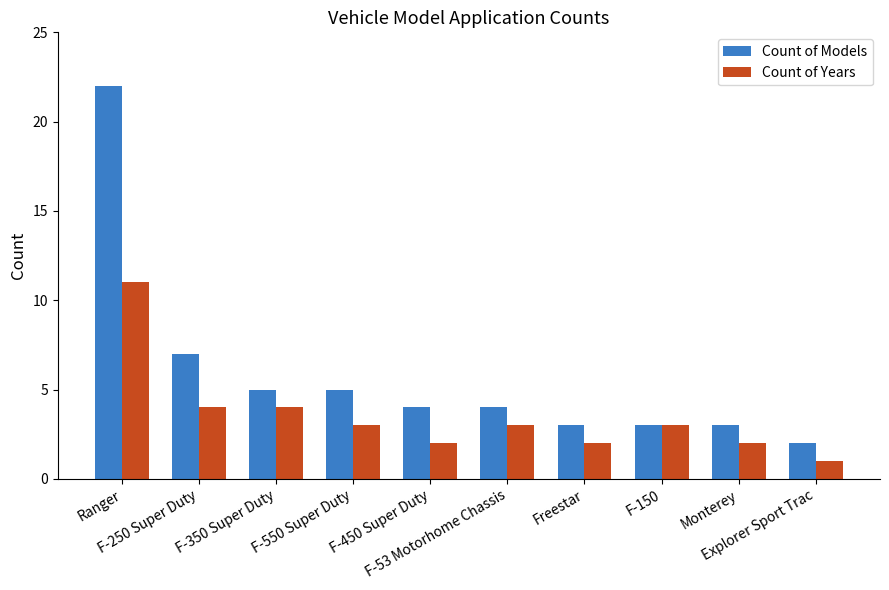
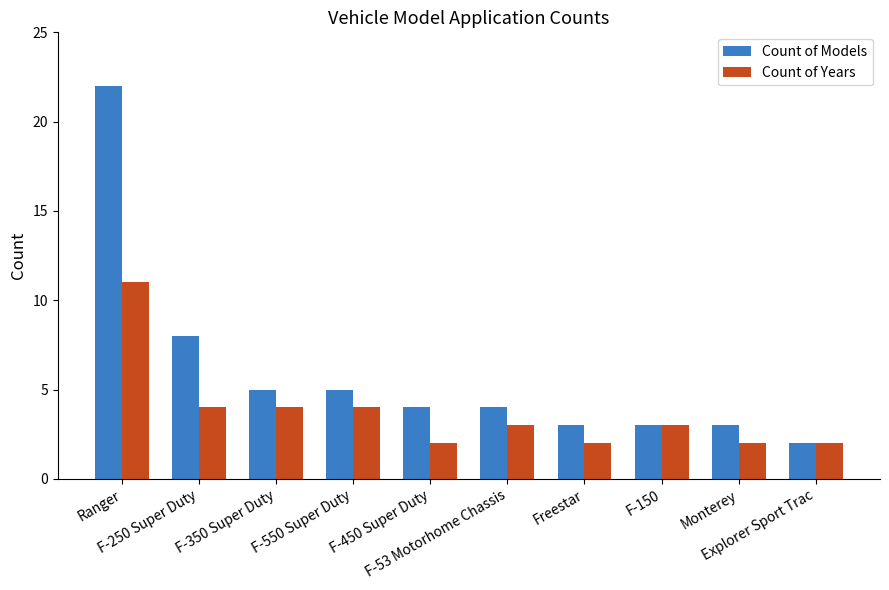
  {
    "Count of Models": {
      "Ranger": 22,
-     "F-250 Super Duty": 7,
+     "F-250 Super Duty": 8,
      "F-350 Super Duty": 5,
      "F-550 Super Duty": 5,
      "F-450 Super Duty": 4,
      "F-53 Motorhome Chassis": 4,
      "Freestar": 3,
      "F-150": 3,
      "Monterey": 3,
      "Explorer Sport Trac": 2
    },
    "Count of Years": {
      "Ranger": 11,
      "F-250 Super Duty": 4,
      "F-350 Super Duty": 4,
-     "F-550 Super Duty": 3,
+     "F-550 Super Duty": 4,
      "F-450 Super Duty": 2,
      "F-53 Motorhome Chassis": 3,
      "Freestar": 2,
      "F-150": 3,
      "Monterey": 2,
-     "Explorer Sport Trac": 1
+     "Explorer Sport Trac": 2
    }
  }
